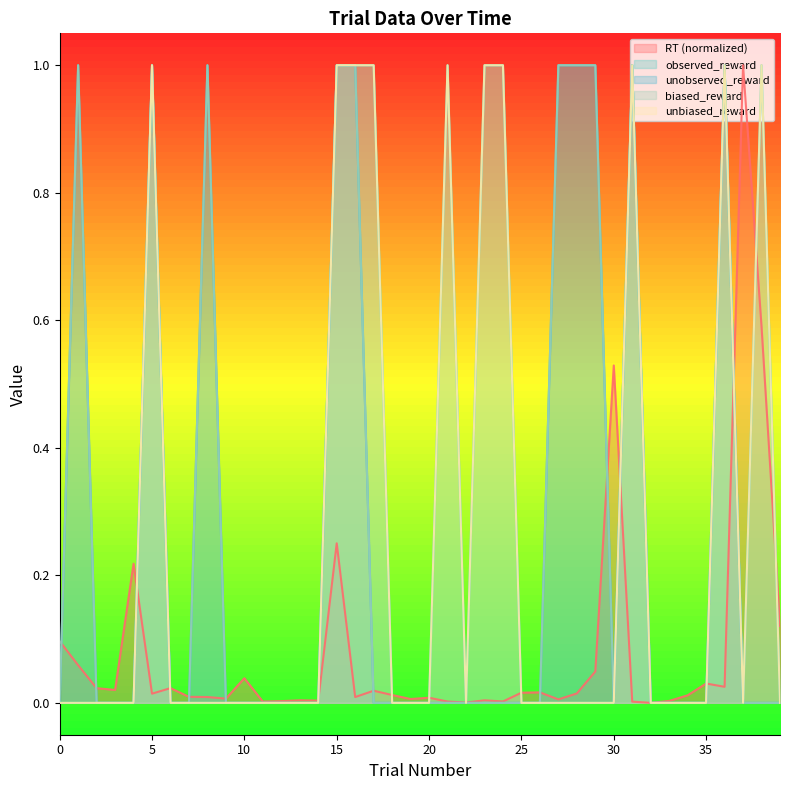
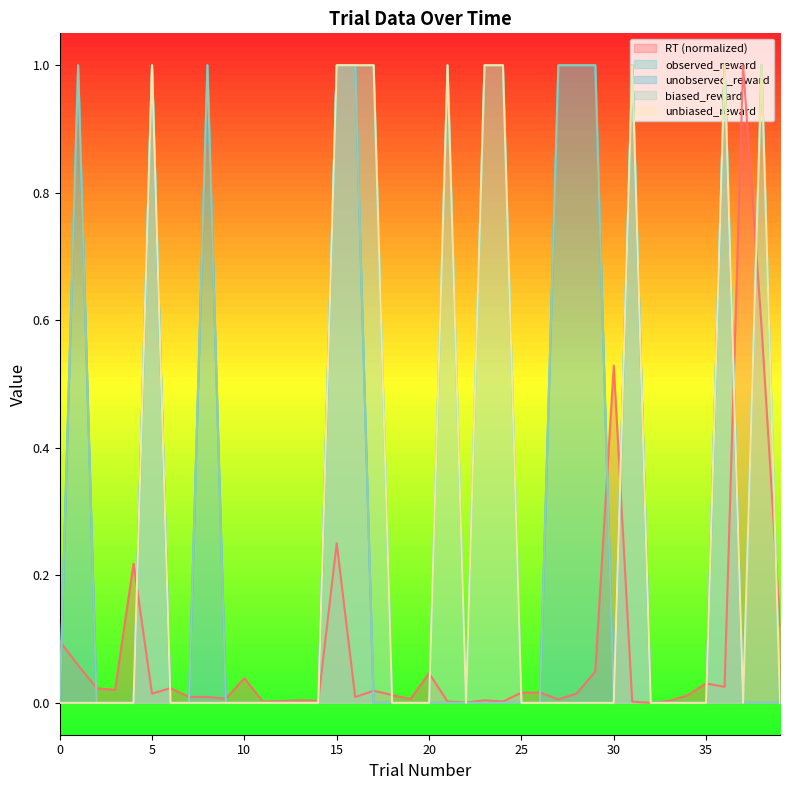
  {
    "RT (normalized)": {
      "0": 0.10,
      "5": 0.01,
      "10": 0.04,
      "15": 0.25,
-     "20": 0.01,
+     "20": 0.05,
      "25": 0.02,
      "30": 0.53,
      "35": 0.03
    }
  }
